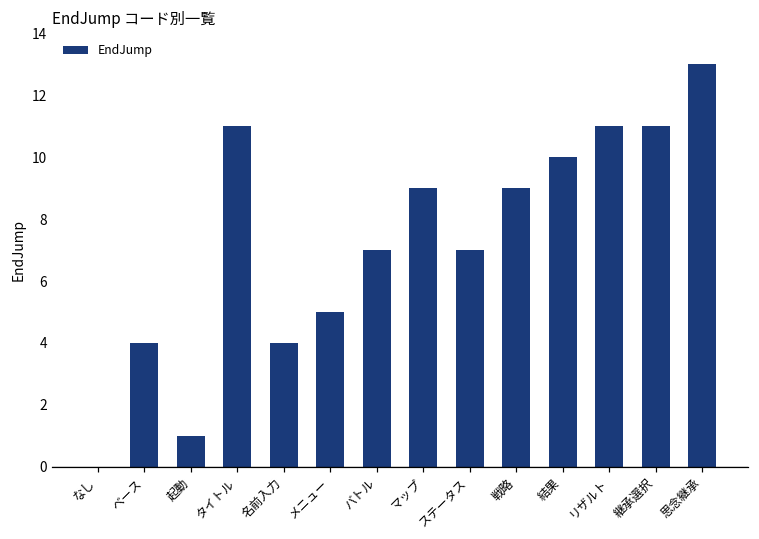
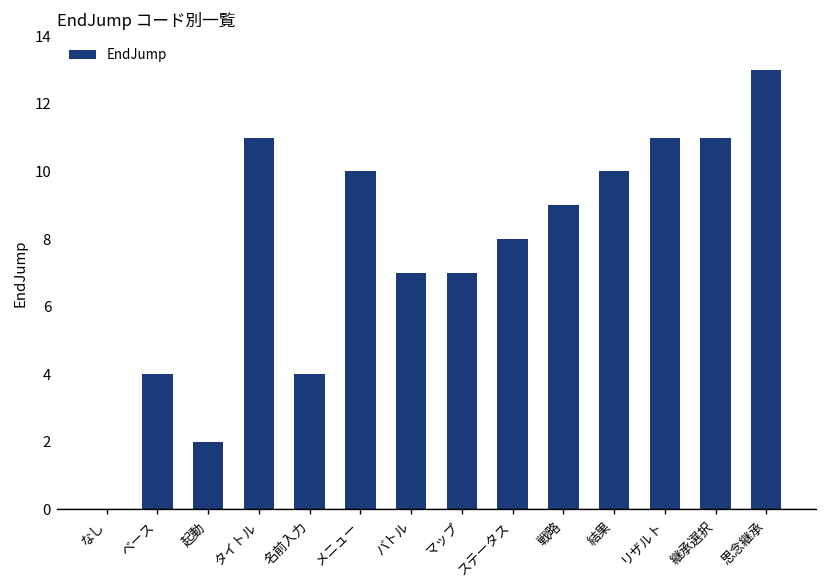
  {
    "なし": 0,
    "ベース": 4,
-   "起動": 1,
+   "起動": 2,
    "タイトル": 11,
    "名前入力": 4,
-   "メニュー": 5,
+   "メニュー": 10,
    "バトル": 7,
-   "マップ": 9,
-   "ステータス": 7,
+   "マップ": 7,
+   "ステータス": 8,
    "戦略": 9,
    "結果": 10,
    "リザルト": 11,
    "継承選択": 11,
    "思念継承": 13
  }
